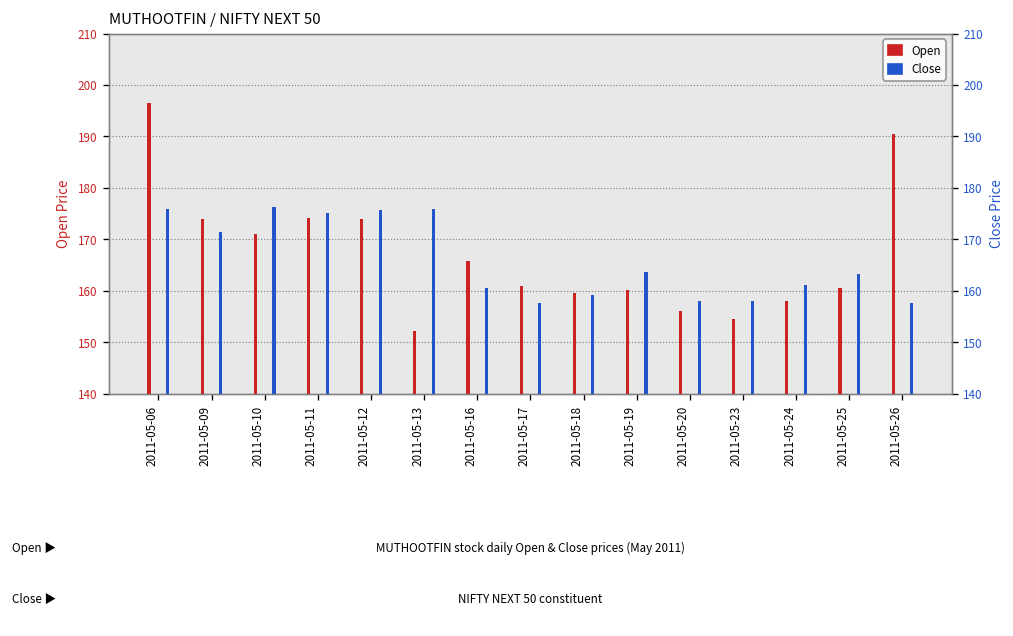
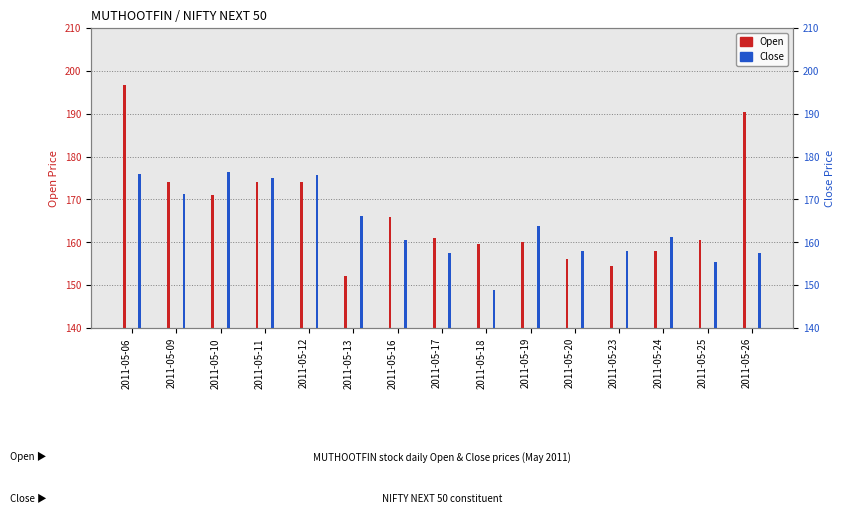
  {
    "Open": {
      "2011-05-06": 197,
      "2011-05-09": 174,
      "2011-05-10": 171,
      "2011-05-11": 174,
      "2011-05-12": 174,
      "2011-05-13": 152,
      "2011-05-16": 166,
      "2011-05-17": 161,
      "2011-05-18": 160,
      "2011-05-19": 160,
      "2011-05-20": 156,
      "2011-05-23": 155,
      "2011-05-24": 158,
      "2011-05-25": 161,
      "2011-05-26": 191
    },
    "Close": {
      "2011-05-06": 176,
      "2011-05-09": 171,
      "2011-05-10": 176,
      "2011-05-11": 175,
      "2011-05-12": 176,
-     "2011-05-13": 176,
+     "2011-05-13": 166,
      "2011-05-16": 161,
      "2011-05-17": 158,
-     "2011-05-18": 159,
+     "2011-05-18": 149,
      "2011-05-19": 164,
      "2011-05-20": 158,
      "2011-05-23": 158,
      "2011-05-24": 161,
-     "2011-05-25": 163,
+     "2011-05-25": 155,
      "2011-05-26": 158
    }
  }
